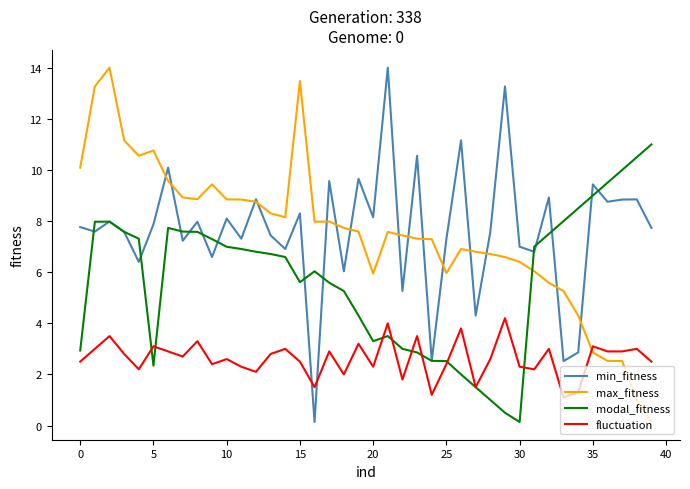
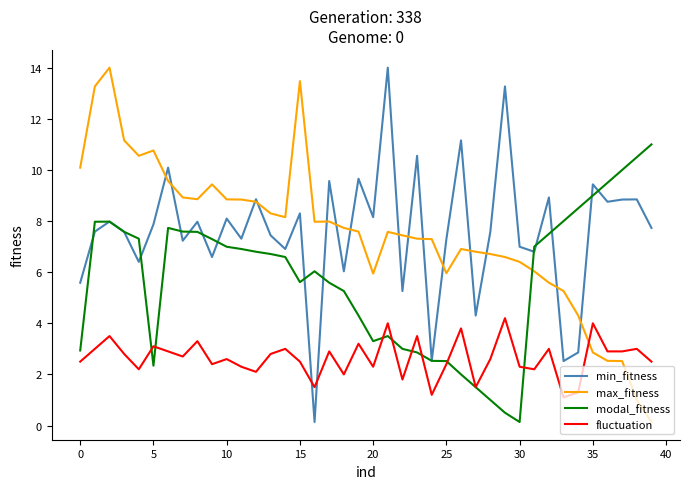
  {
    "min_fitness": {
-     "0": 7.8,
+     "0": 5.6,
      "5": 7.9,
      "10": 8.1,
      "15": 8.3,
      "20": 8.2,
      "25": 7.3,
      "30": 7.0,
      "35": 9.4
    },
    "max_fitness": {
      "0": 10.1,
      "5": 10.8,
      "10": 8.8,
      "15": 13.5,
      "20": 5.9,
      "25": 6.0,
      "30": 6.4,
      "35": 2.9
    },
    "modal_fitness": {
      "0": 2.9,
      "5": 2.3,
      "10": 7.0,
      "15": 5.6,
      "20": 3.3,
      "25": 2.5,
      "30": 0.1,
      "35": 9.0
    },
    "fluctuation": {
      "0": 2.5,
      "5": 3.1,
      "10": 2.6,
      "15": 2.5,
      "20": 2.3,
      "25": 2.4,
      "30": 2.3,
-     "35": 3.1
+     "35": 4.0
    }
  }
